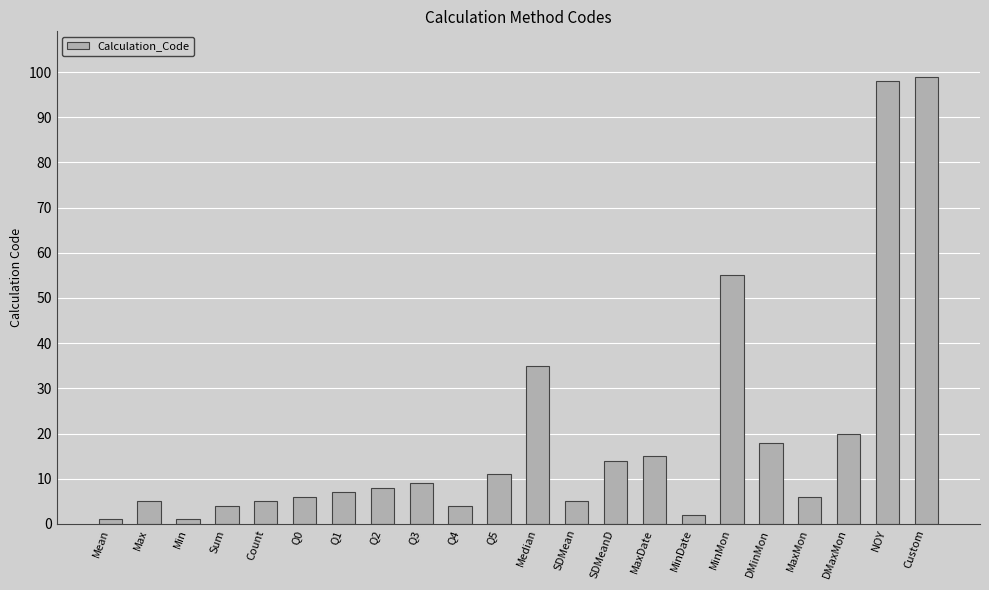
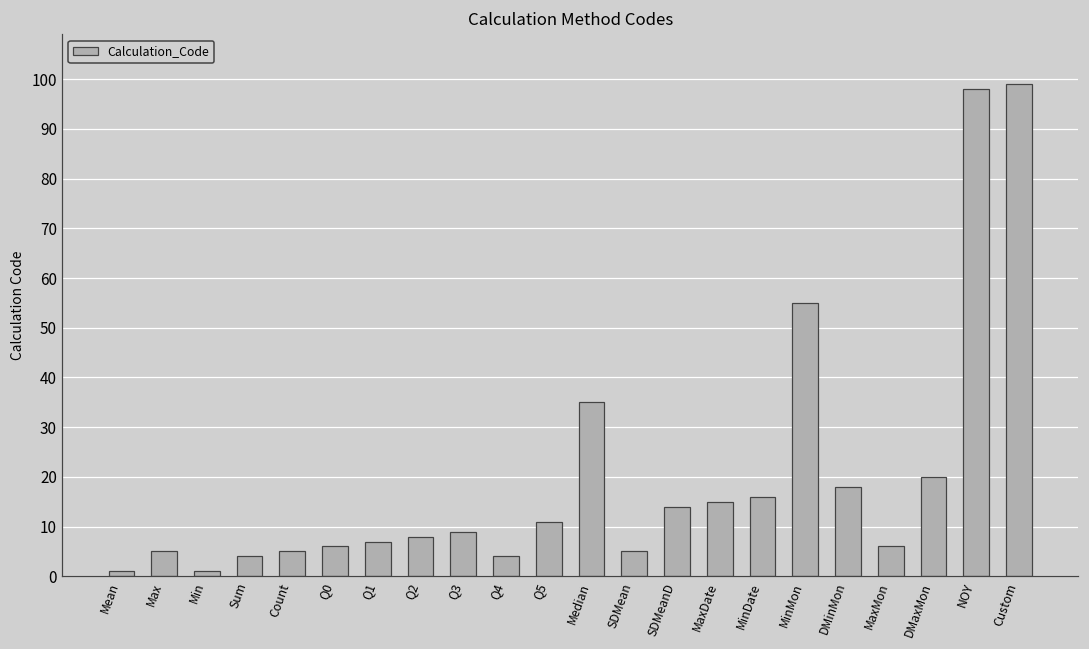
  {
    "Mean": 1,
    "Max": 5,
    "Min": 1,
    "Sum": 4,
    "Count": 5,
    "Q0": 6,
    "Q1": 7,
    "Q2": 8,
    "Q3": 9,
    "Q4": 4,
    "Q5": 11,
    "Median": 35,
    "SDMean": 5,
    "SDMeanD": 14,
    "MaxDate": 15,
-   "MinDate": 2,
+   "MinDate": 16,
    "MinMon": 55,
    "DMinMon": 18,
    "MaxMon": 6,
    "DMaxMon": 20,
    "NOY": 98,
    "Custom": 99
  }
